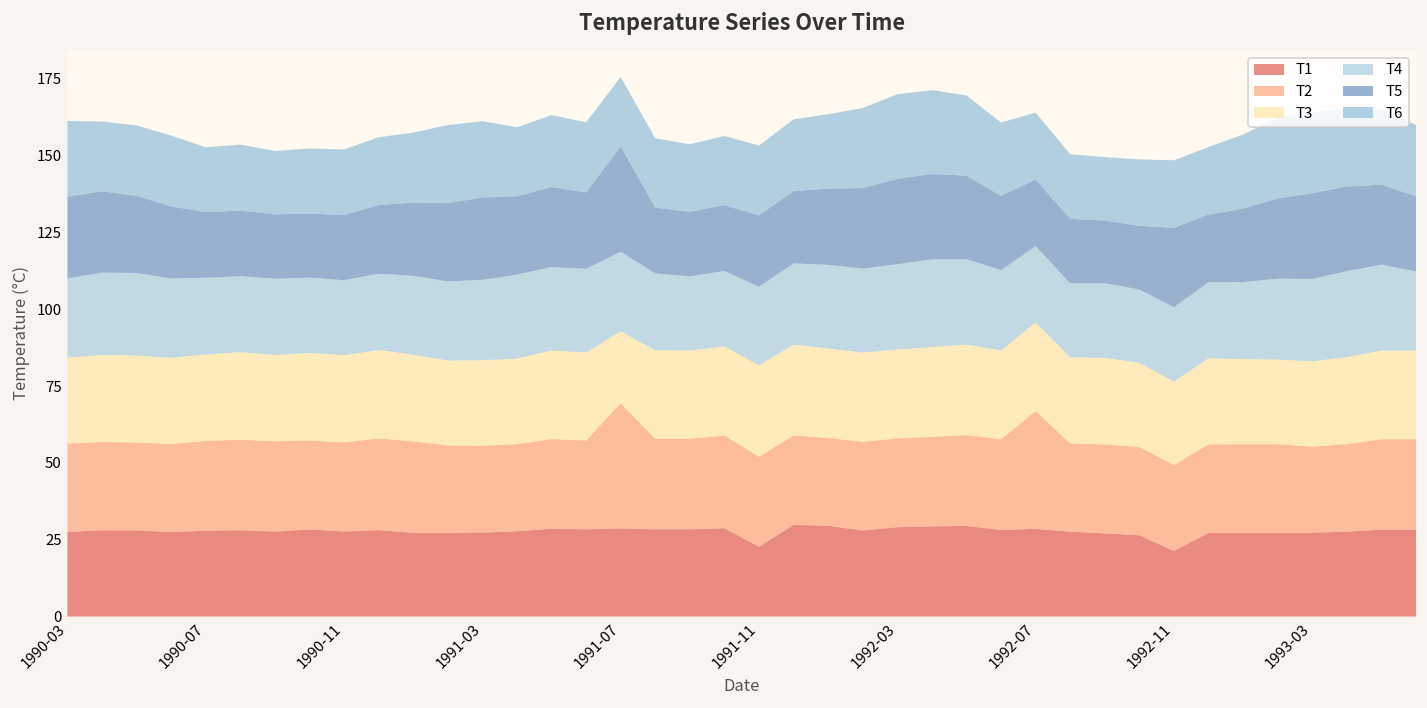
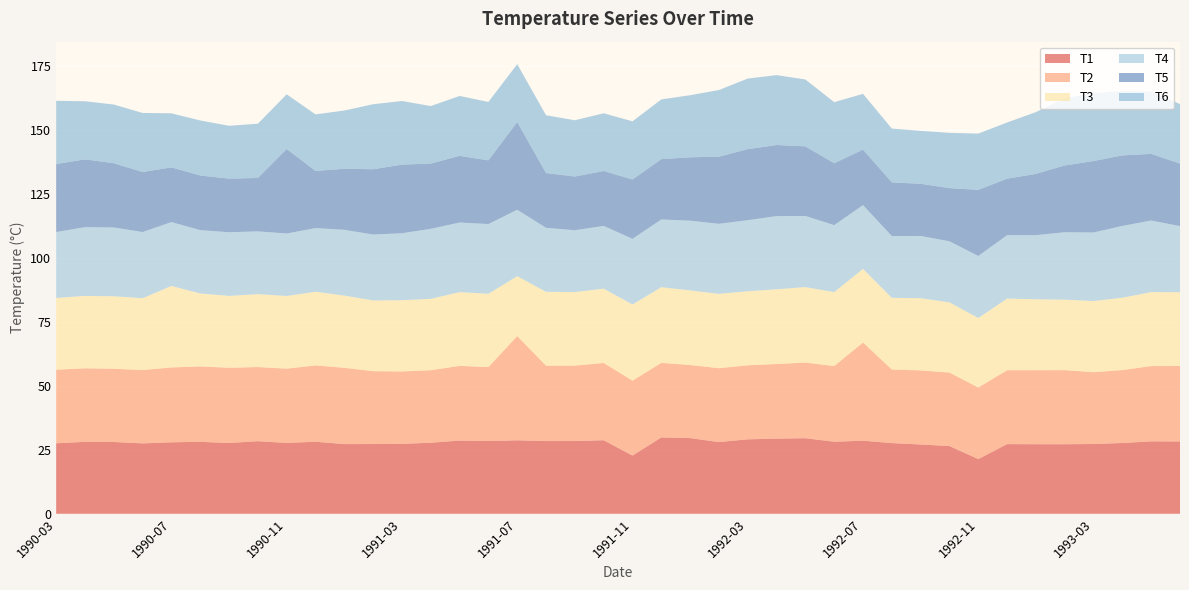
  {
    "T1": {
      "1990-03": 28,
      "1990-07": 28,
      "1990-11": 28,
      "1991-03": 27,
      "1991-07": 29,
      "1991-11": 23,
      "1992-03": 29,
      "1992-07": 29,
      "1992-11": 21,
      "1993-03": 27
    },
    "T2": {
      "1990-03": 29,
      "1990-07": 29,
      "1990-11": 29,
      "1991-03": 28,
      "1991-07": 41,
      "1991-11": 29,
      "1992-03": 29,
      "1992-07": 38,
      "1992-11": 28,
      "1993-03": 28
    },
    "T3": {
      "1990-03": 28,
-     "1990-07": 28,
+     "1990-07": 32,
      "1990-11": 28,
      "1991-03": 28,
      "1991-07": 23,
      "1991-11": 30,
      "1992-03": 29,
      "1992-07": 29,
      "1992-11": 27,
      "1993-03": 28
    },
    "T5": {
      "1990-03": 27,
      "1990-07": 21,
-     "1990-11": 21,
+     "1990-11": 33,
      "1991-03": 27,
      "1991-07": 34,
      "1991-11": 23,
      "1992-03": 28,
      "1992-07": 22,
      "1992-11": 26,
      "1993-03": 28
    }
  }
